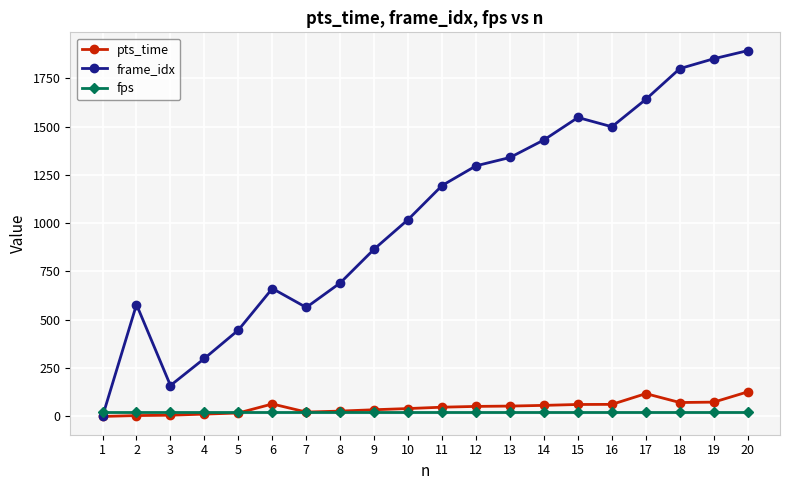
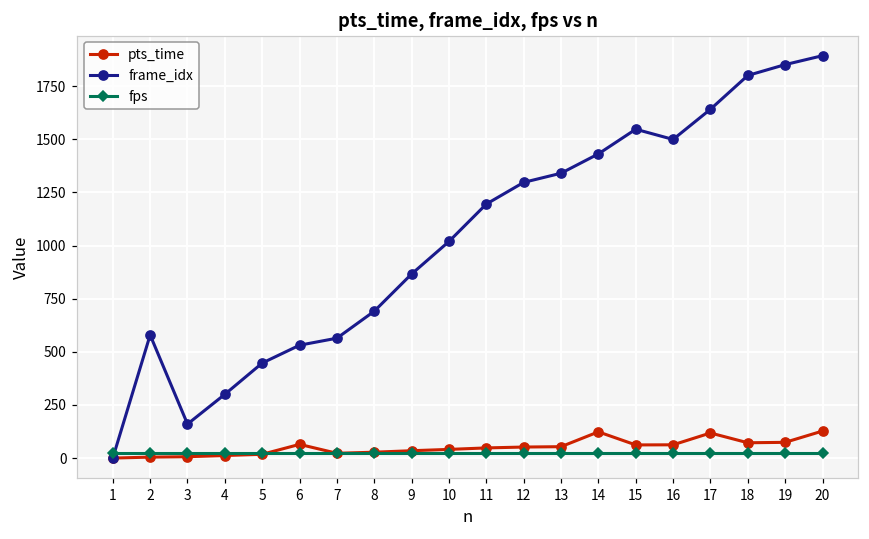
  {
    "pts_time": {
      "2": 0,
      "3": 10,
      "6": 60,
      "10": 40,
      "11": 50,
      "12": 50,
      "13": 50,
-     "14": 60,
+     "14": 120,
      "15": 60,
      "16": 60,
      "17": 120,
      "18": 70,
      "19": 70,
      "20": 130
    },
    "frame_idx": {
      "2": 580,
      "3": 160,
      "4": 300,
      "5": 450,
-     "6": 660,
+     "6": 530,
      "7": 560,
      "8": 690,
      "9": 870,
      "10": 1020,
      "11": 1200,
      "12": 1300,
      "13": 1340,
      "14": 1430,
      "15": 1550,
      "16": 1500,
      "17": 1640,
      "18": 1800,
      "19": 1850,
      "20": 1890
    },
    "fps": {
      "1": 30,
      "2": 30,
      "3": 30,
      "6": 30,
      "10": 30,
      "11": 30,
      "12": 30,
      "13": 30,
      "14": 30,
      "15": 30,
      "16": 30,
      "17": 30,
      "18": 30,
      "19": 30,
      "20": 30
    }
  }
